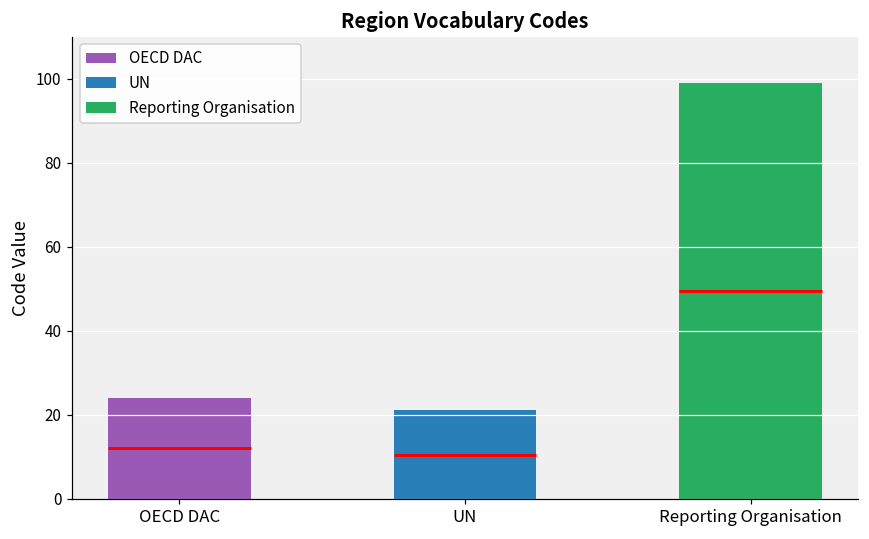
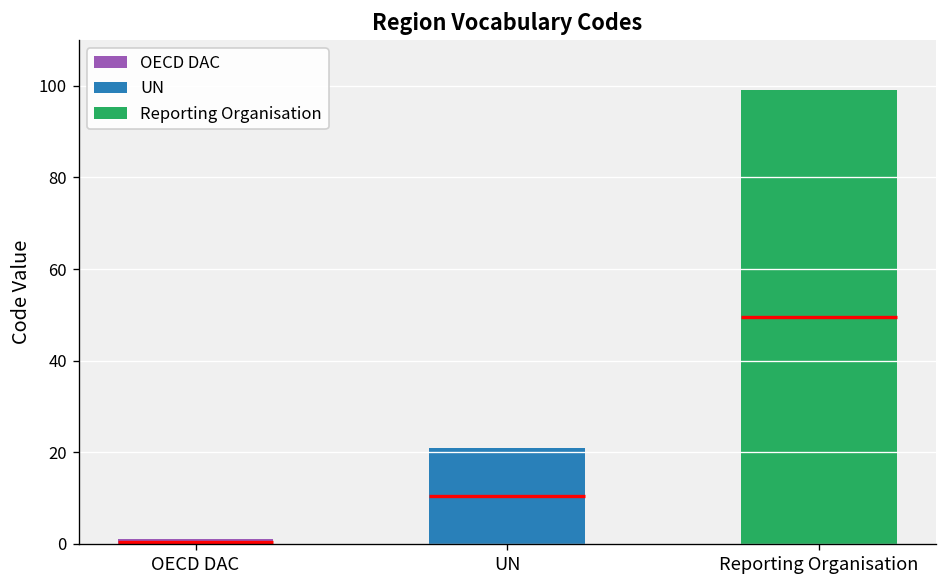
  {
-   "OECD DAC": 24,
+   "OECD DAC": 1,
    "UN": 21,
    "Reporting Organisation": 99
  }
